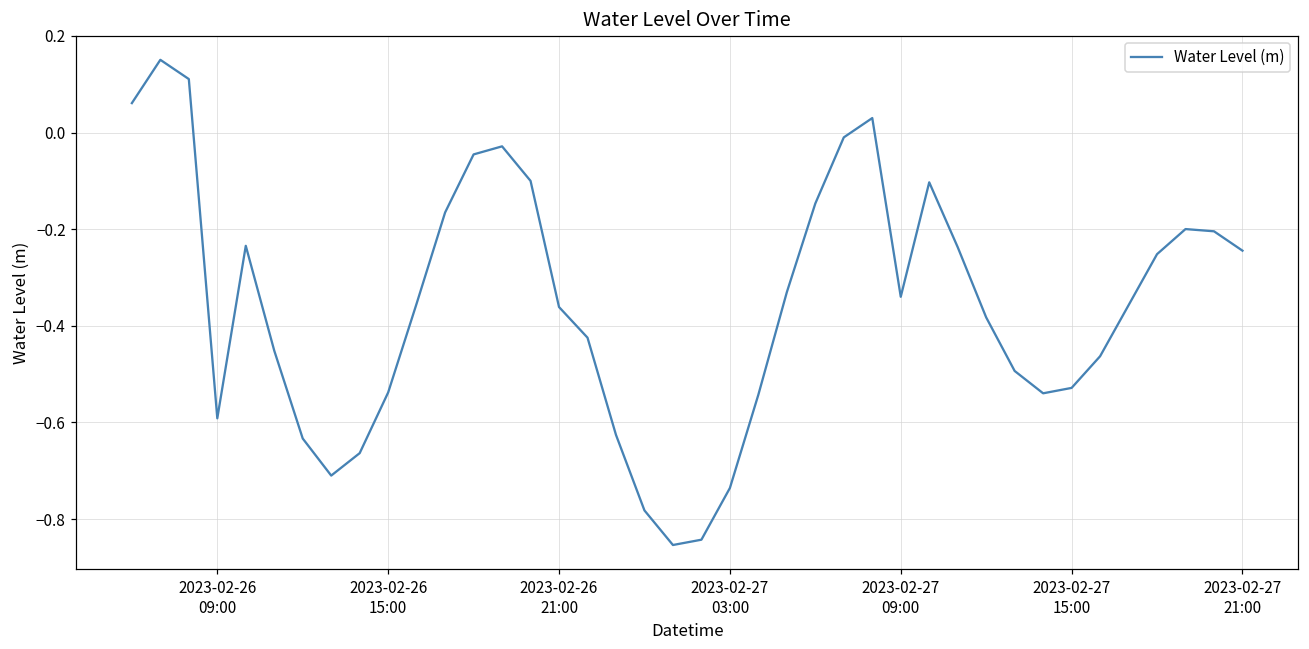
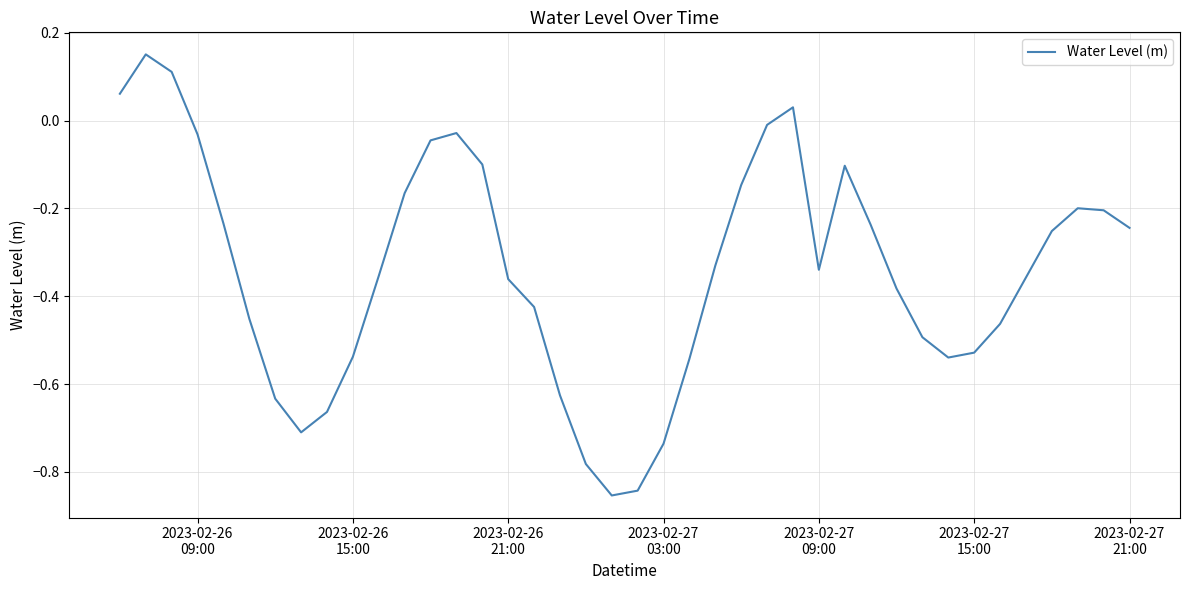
  {
-   "2023-02-26 09:00": -0.59,
+   "2023-02-26 09:00": -0.03,
    "2023-02-26 15:00": -0.54,
    "2023-02-26 21:00": -0.36,
    "2023-02-27 03:00": -0.74,
    "2023-02-27 09:00": -0.34,
    "2023-02-27 15:00": -0.53,
    "2023-02-27 21:00": -0.24
  }
